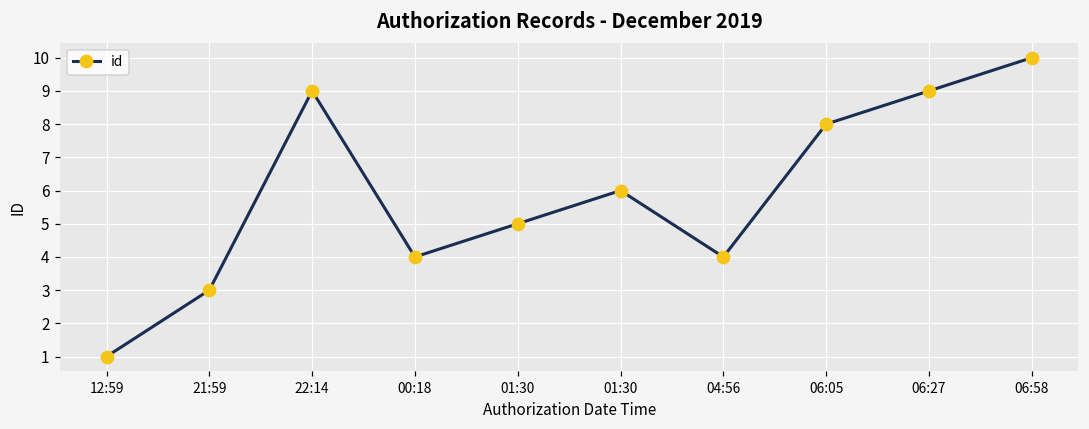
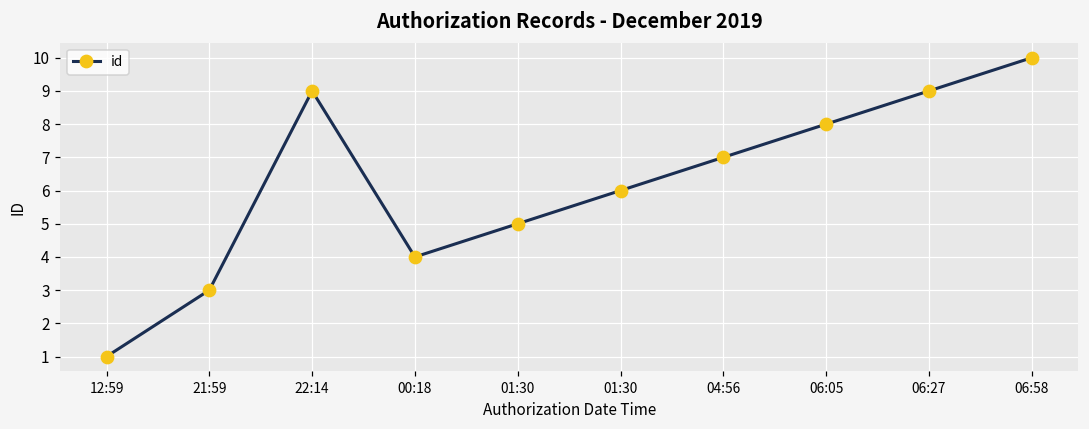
  {
    "12:59": 1,
    "21:59": 3,
    "22:14": 9,
    "00:18": 4,
-   "04:56": 4,
+   "04:56": 7,
    "06:05": 8,
    "06:27": 9,
    "06:58": 10
  }
